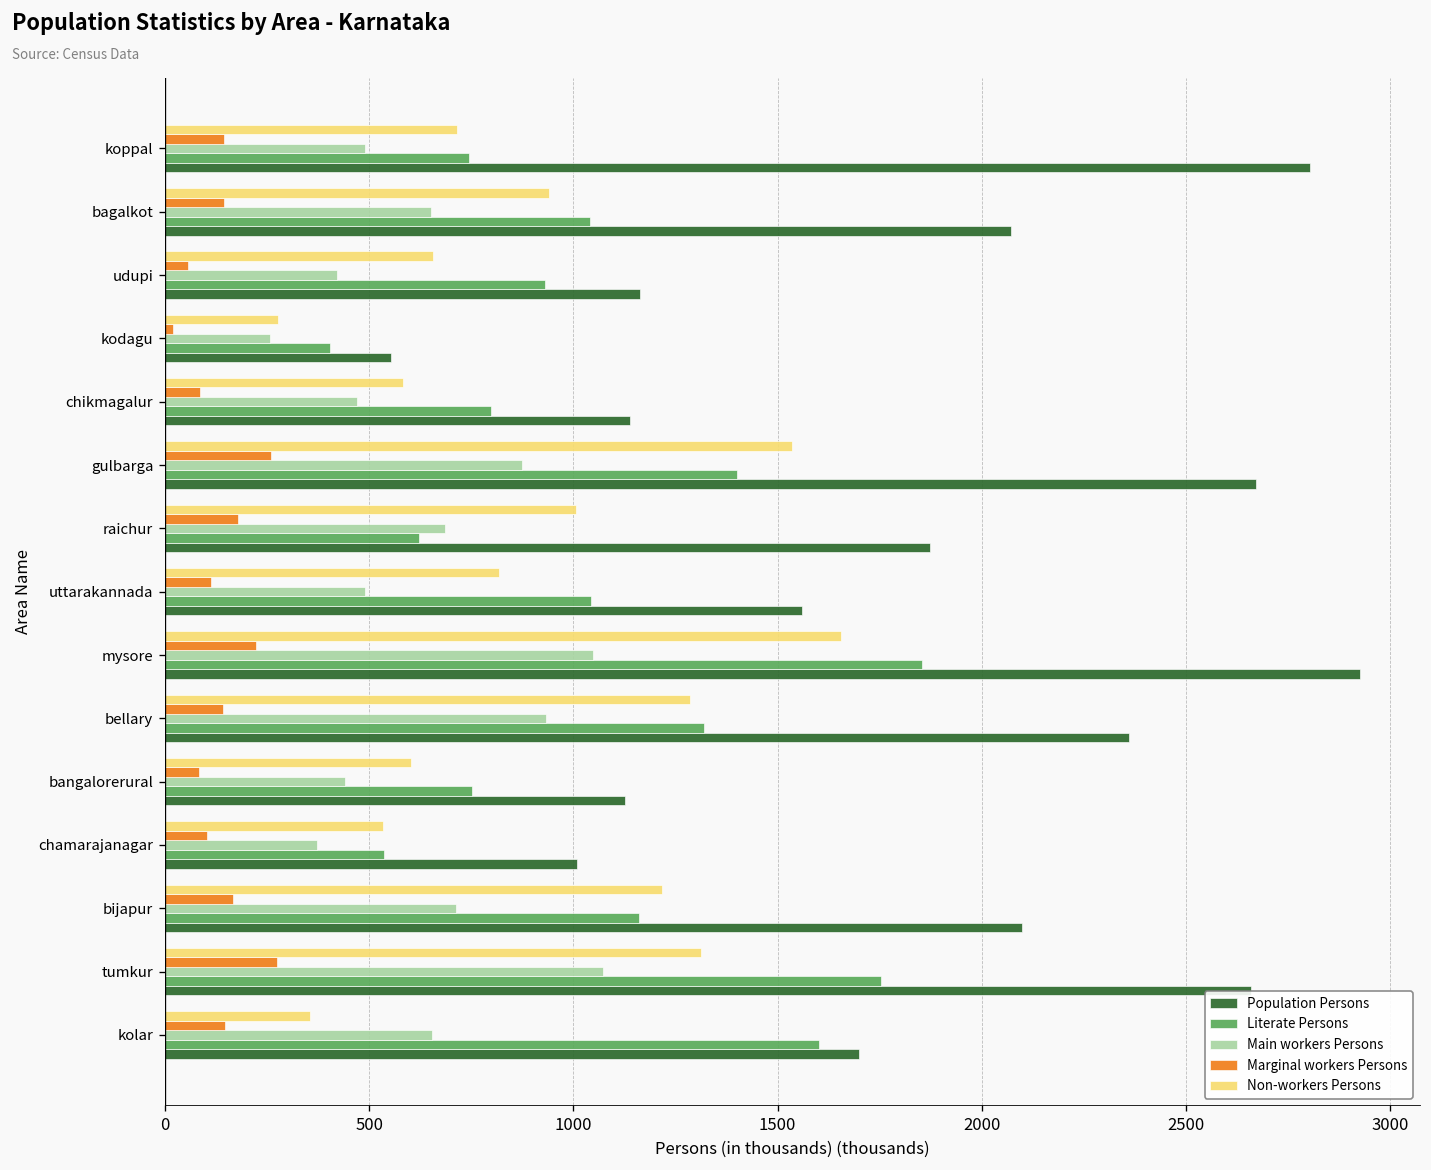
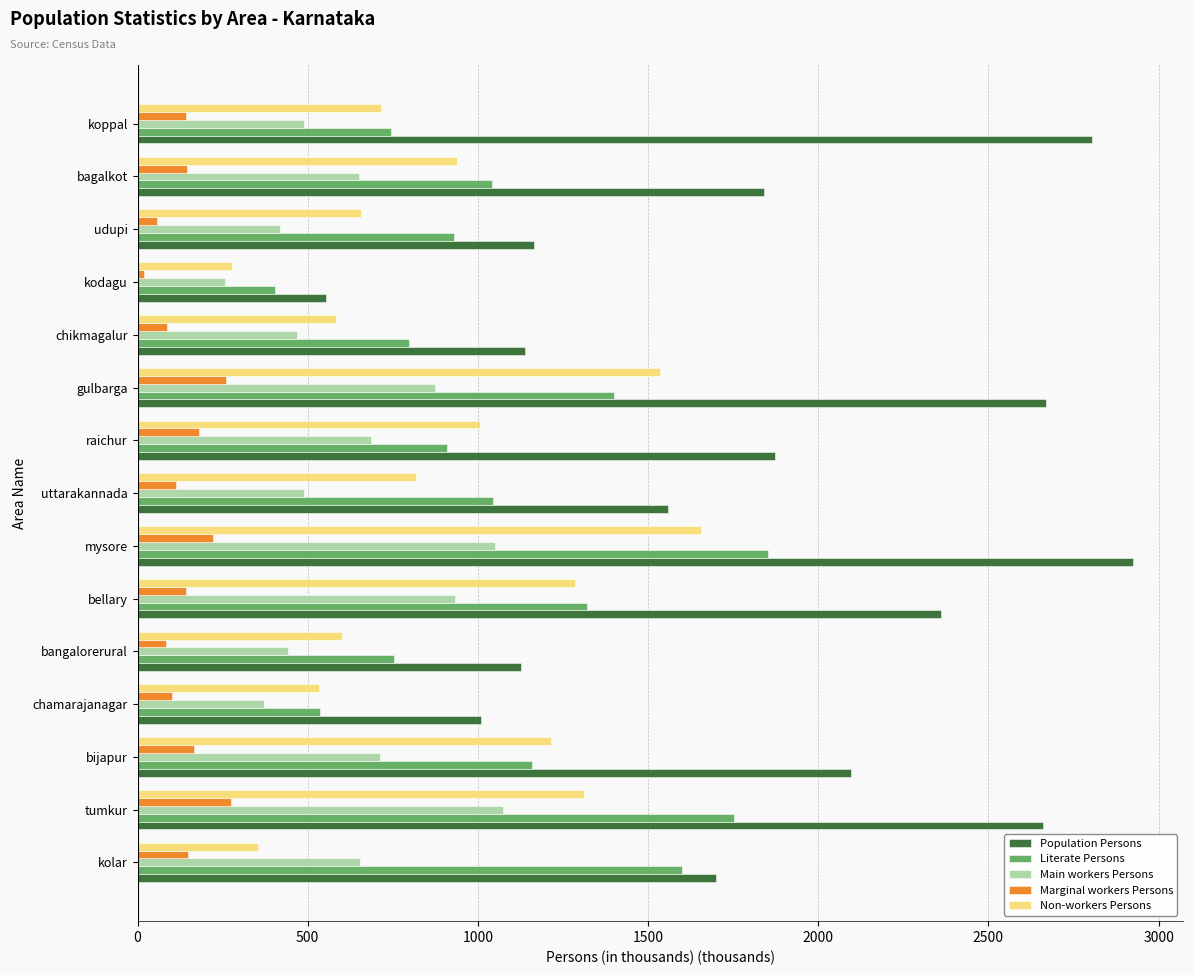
  {
    "Population Persons": {
      "koppal": 2800,
-     "bagalkot": 2070,
+     "bagalkot": 1840,
      "udupi": 1160,
      "kodagu": 550,
      "chikmagalur": 1140,
      "gulbarga": 2670,
      "raichur": 1870,
      "uttarakannada": 1560,
      "mysore": 2930,
      "bellary": 2360,
      "bangalorerural": 1130,
      "chamarajanagar": 1010,
      "bijapur": 2100,
      "tumkur": 2660,
      "kolar": 1700
    },
    "Literate Persons": {
      "koppal": 740,
      "bagalkot": 1040,
      "udupi": 930,
      "kodagu": 400,
      "chikmagalur": 800,
      "gulbarga": 1400,
-     "raichur": 620,
+     "raichur": 910,
      "uttarakannada": 1040,
      "mysore": 1850,
      "bellary": 1320,
      "bangalorerural": 750,
      "chamarajanagar": 540,
      "bijapur": 1160,
      "tumkur": 1750,
      "kolar": 1600
    },
    "Main workers Persons": {
      "koppal": 490,
      "bagalkot": 650,
      "udupi": 420,
      "kodagu": 260,
      "chikmagalur": 470,
      "gulbarga": 880,
      "raichur": 690,
      "uttarakannada": 490,
      "mysore": 1050,
      "bellary": 930,
      "bangalorerural": 440,
      "chamarajanagar": 370,
      "bijapur": 710,
      "tumkur": 1070,
      "kolar": 650
    },
    "Marginal workers Persons": {
      "koppal": 140,
      "bagalkot": 140,
      "udupi": 60,
      "kodagu": 20,
      "chikmagalur": 90,
      "gulbarga": 260,
      "raichur": 180,
      "uttarakannada": 110,
      "mysore": 220,
      "bellary": 140,
      "bangalorerural": 80,
      "chamarajanagar": 100,
      "bijapur": 170,
      "tumkur": 270,
      "kolar": 150
    },
    "Non-workers Persons": {
      "koppal": 720,
      "bagalkot": 940,
      "udupi": 660,
      "kodagu": 280,
      "chikmagalur": 580,
      "gulbarga": 1540,
      "raichur": 1010,
      "uttarakannada": 820,
      "mysore": 1650,
      "bellary": 1290,
      "bangalorerural": 600,
      "chamarajanagar": 530,
      "bijapur": 1220,
      "tumkur": 1310,
      "kolar": 360
    }
  }
